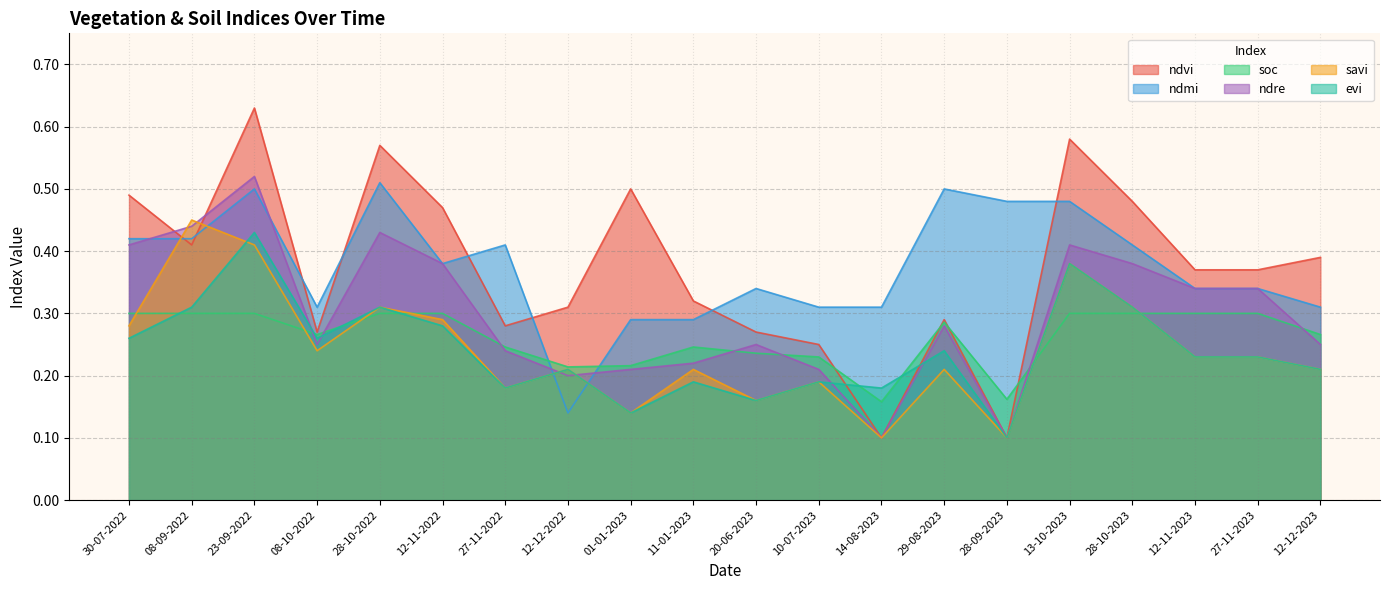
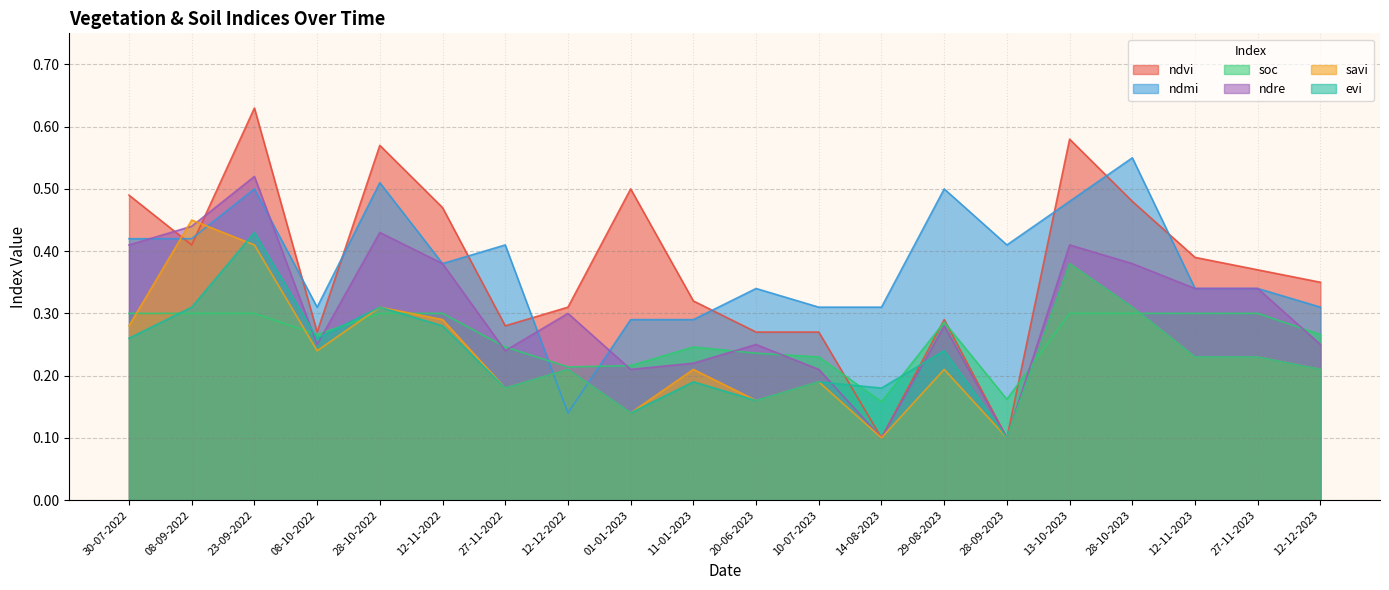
  {
    "ndvi": {
      "30-07-2022": 0.49,
      "08-09-2022": 0.41,
      "23-09-2022": 0.63,
      "28-10-2022": 0.57,
      "12-11-2022": 0.47,
      "27-11-2022": 0.28,
      "12-12-2022": 0.31,
      "01-01-2023": 0.50,
      "11-01-2023": 0.32,
      "20-06-2023": 0.27,
-     "10-07-2023": 0.25,
+     "10-07-2023": 0.27,
      "13-10-2023": 0.58,
      "28-10-2023": 0.48,
-     "12-11-2023": 0.37,
+     "12-11-2023": 0.39,
      "27-11-2023": 0.37,
-     "12-12-2023": 0.39
+     "12-12-2023": 0.35
    },
    "ndmi": {
      "30-07-2022": 0.42,
      "08-09-2022": 0.42,
      "23-09-2022": 0.50,
      "08-10-2022": 0.31,
      "28-10-2022": 0.51,
      "27-11-2022": 0.41,
      "12-12-2022": 0.14,
      "01-01-2023": 0.29,
      "11-01-2023": 0.29,
      "20-06-2023": 0.34,
      "10-07-2023": 0.31,
      "14-08-2023": 0.31,
      "29-08-2023": 0.50,
-     "28-09-2023": 0.48,
+     "28-09-2023": 0.41,
      "13-10-2023": 0.48,
-     "28-10-2023": 0.41,
+     "28-10-2023": 0.55,
      "12-12-2023": 0.31
    },
    "ndre": {
      "30-07-2022": 0.41,
      "08-09-2022": 0.44,
      "23-09-2022": 0.52,
      "08-10-2022": 0.25,
      "28-10-2022": 0.43,
      "27-11-2022": 0.24,
-     "12-12-2022": 0.2,
+     "12-12-2022": 0.3,
      "01-01-2023": 0.21,
      "11-01-2023": 0.22,
      "20-06-2023": 0.25,
      "10-07-2023": 0.21,
      "29-08-2023": 0.28,
      "13-10-2023": 0.41,
      "28-10-2023": 0.38,
      "12-12-2023": 0.25
    },
    "savi": {
      "30-07-2022": 0.28,
      "08-09-2022": 0.45,
      "23-09-2022": 0.41,
      "08-10-2022": 0.24,
      "12-11-2022": 0.29,
      "11-01-2023": 0.21,
      "29-08-2023": 0.21
    }
  }
